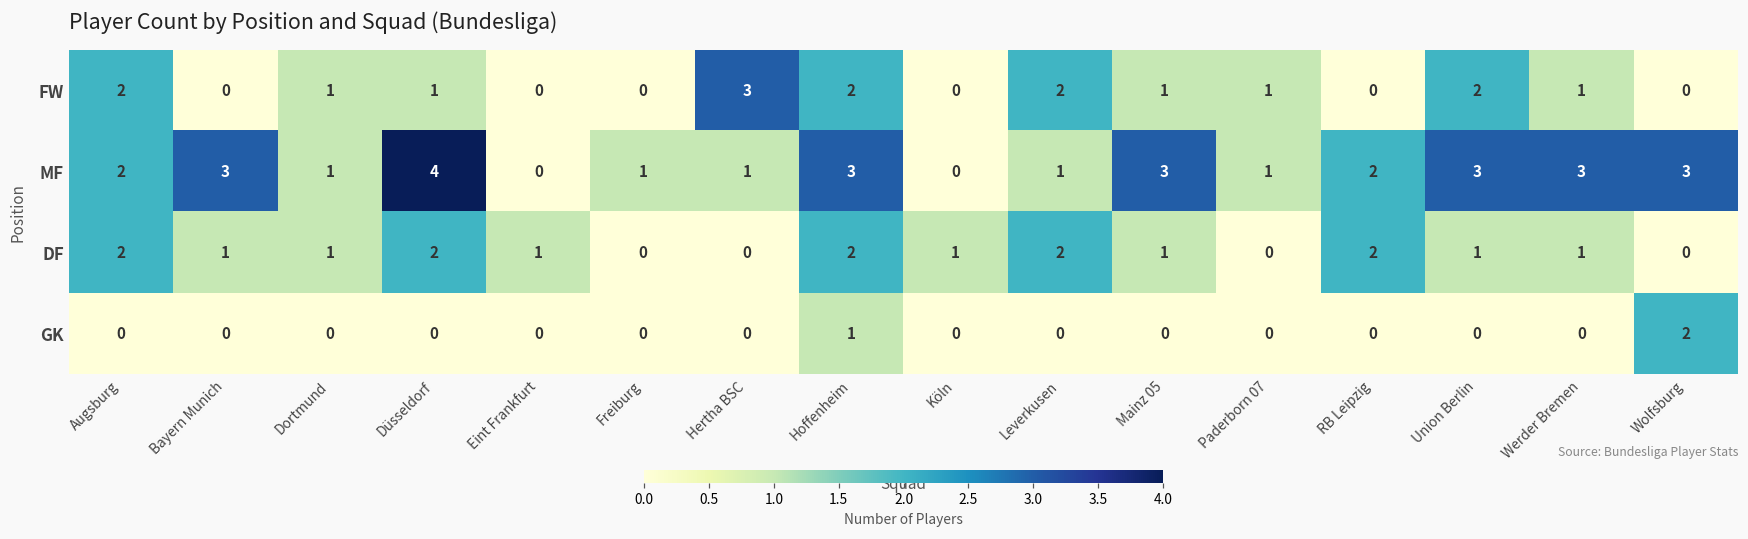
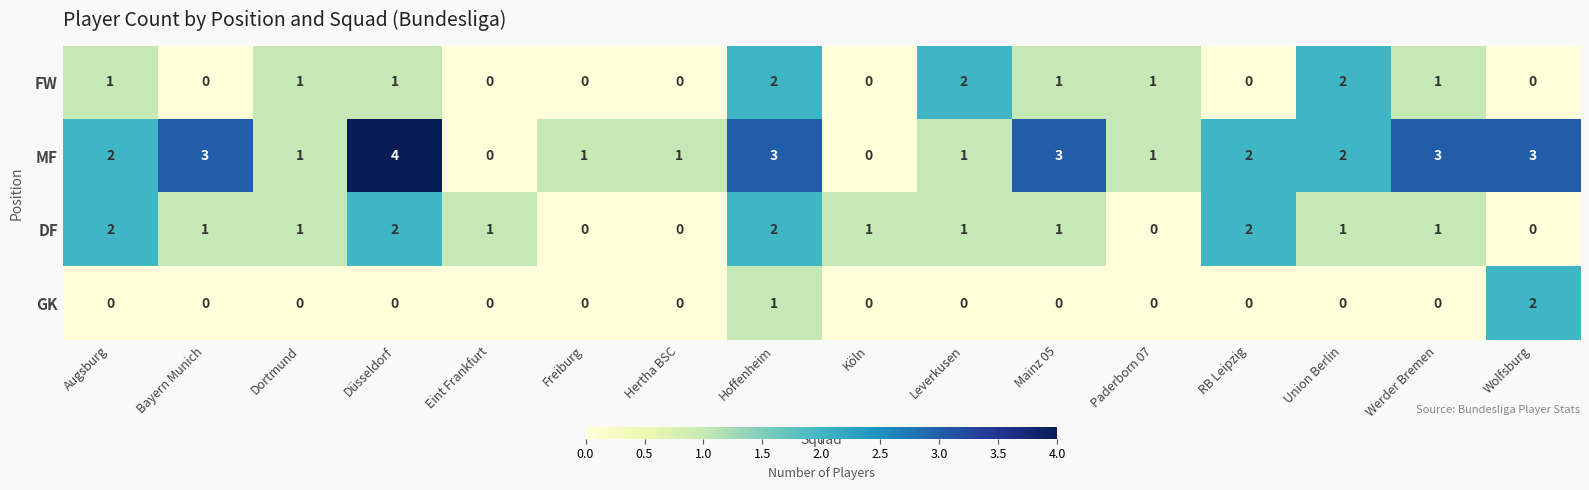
  {
    "FW": {
-     "Augsburg": 2,
+     "Augsburg": 1,
      "Bayern Munich": 0,
      "Dortmund": 1,
      "Düsseldorf": 1,
      "Eint Frankfurt": 0,
      "Freiburg": 0,
-     "Hertha BSC": 3,
+     "Hertha BSC": 0,
      "Hoffenheim": 2,
      "Köln": 0,
      "Leverkusen": 2,
      "Mainz 05": 1,
      "Paderborn 07": 1,
      "RB Leipzig": 0,
      "Union Berlin": 2,
      "Werder Bremen": 1,
      "Wolfsburg": 0
    },
    "MF": {
      "Augsburg": 2,
      "Bayern Munich": 3,
      "Dortmund": 1,
      "Düsseldorf": 4,
      "Eint Frankfurt": 0,
      "Freiburg": 1,
      "Hertha BSC": 1,
      "Hoffenheim": 3,
      "Köln": 0,
      "Leverkusen": 1,
      "Mainz 05": 3,
      "Paderborn 07": 1,
      "RB Leipzig": 2,
-     "Union Berlin": 3,
+     "Union Berlin": 2,
      "Werder Bremen": 3,
      "Wolfsburg": 3
    },
    "DF": {
      "Augsburg": 2,
      "Bayern Munich": 1,
      "Dortmund": 1,
      "Düsseldorf": 2,
      "Eint Frankfurt": 1,
      "Freiburg": 0,
      "Hertha BSC": 0,
      "Hoffenheim": 2,
      "Köln": 1,
-     "Leverkusen": 2,
+     "Leverkusen": 1,
      "Mainz 05": 1,
      "Paderborn 07": 0,
      "RB Leipzig": 2,
      "Union Berlin": 1,
      "Werder Bremen": 1,
      "Wolfsburg": 0
    },
    "GK": {
      "Augsburg": 0,
      "Bayern Munich": 0,
      "Dortmund": 0,
      "Düsseldorf": 0,
      "Eint Frankfurt": 0,
      "Freiburg": 0,
      "Hertha BSC": 0,
      "Hoffenheim": 1,
      "Köln": 0,
      "Leverkusen": 0,
      "Mainz 05": 0,
      "Paderborn 07": 0,
      "RB Leipzig": 0,
      "Union Berlin": 0,
      "Werder Bremen": 0,
      "Wolfsburg": 2
    }
  }
